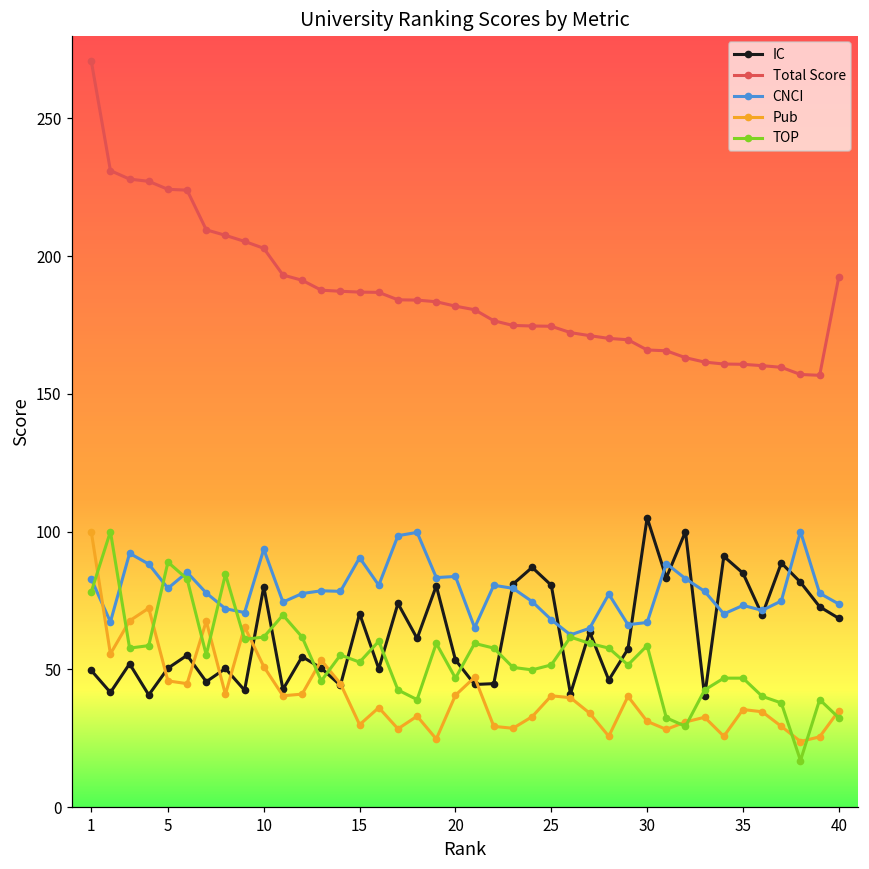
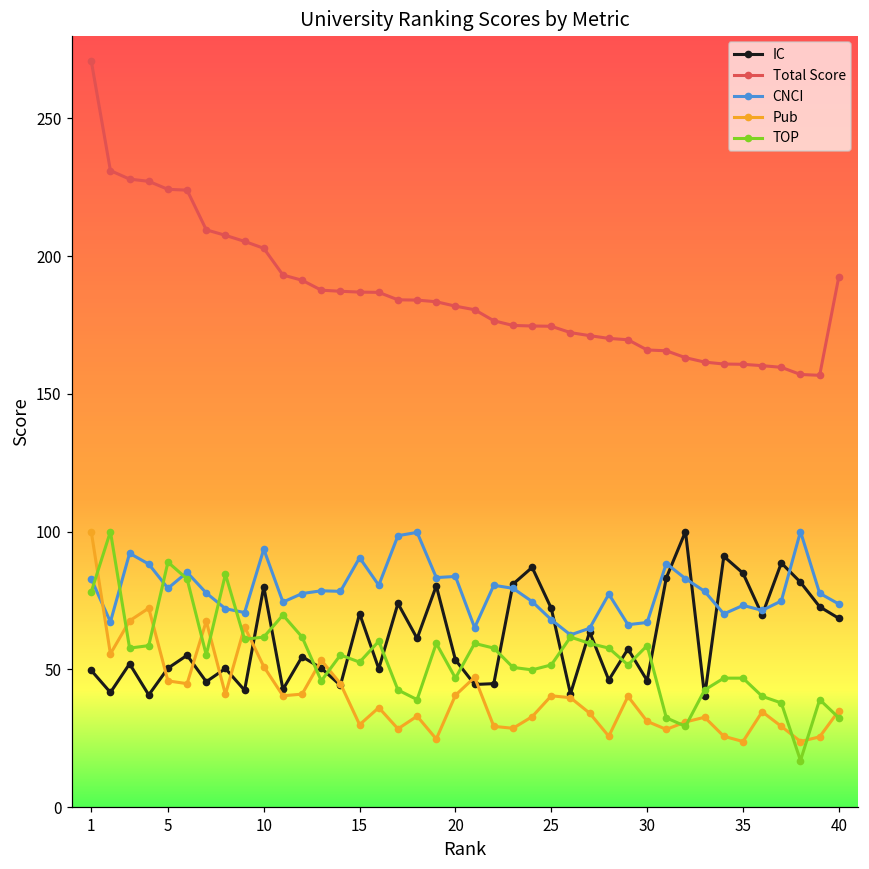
  {
    "IC": {
      "1": 50,
      "5": 50,
      "10": 80,
      "15": 70,
      "20": 53,
-     "25": 81,
-     "30": 105,
+     "25": 72,
+     "30": 46,
      "35": 85,
      "40": 69
    },
    "Total Score": {
      "1": 271,
      "5": 224,
      "10": 203,
      "15": 187,
      "20": 182,
      "25": 175,
      "30": 166,
      "35": 161,
      "40": 193
    },
    "CNCI": {
      "1": 83,
      "5": 79,
      "10": 94,
      "15": 91,
      "20": 84,
      "25": 68,
      "30": 67,
      "35": 73,
      "40": 74
    },
    "Pub": {
      "1": 100,
      "5": 46,
      "10": 51,
      "15": 30,
      "20": 41,
      "25": 40,
      "30": 31,
-     "35": 35,
+     "35": 24,
      "40": 35
    },
    "TOP": {
      "1": 78,
      "5": 89,
      "10": 62,
      "15": 53,
      "20": 47,
      "25": 52,
      "30": 59,
      "35": 47,
      "40": 32
    }
  }
